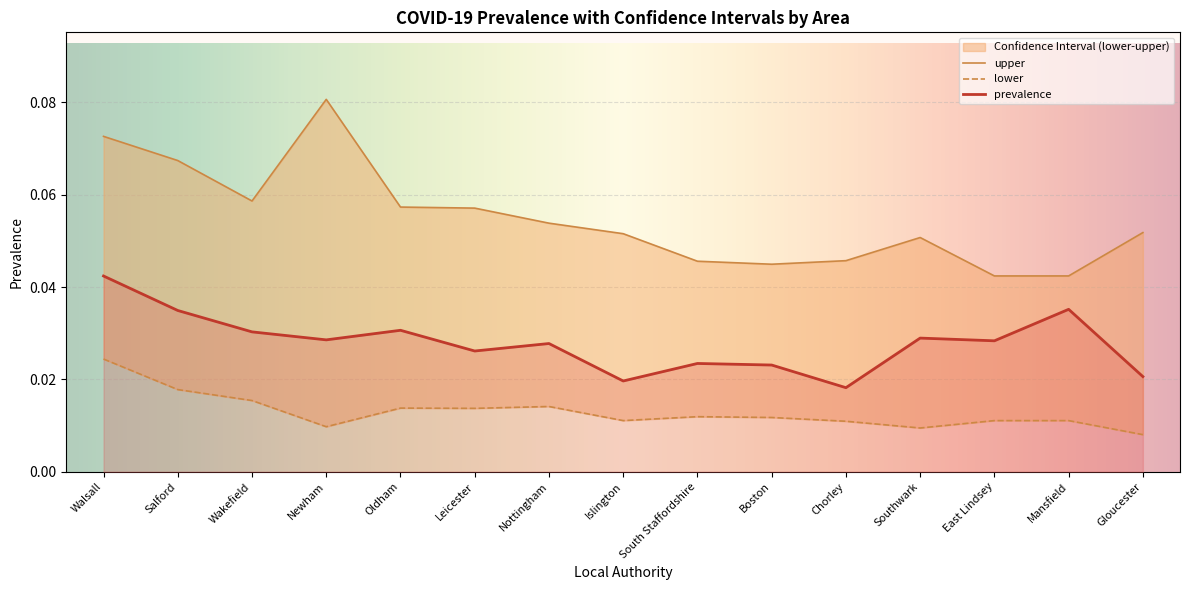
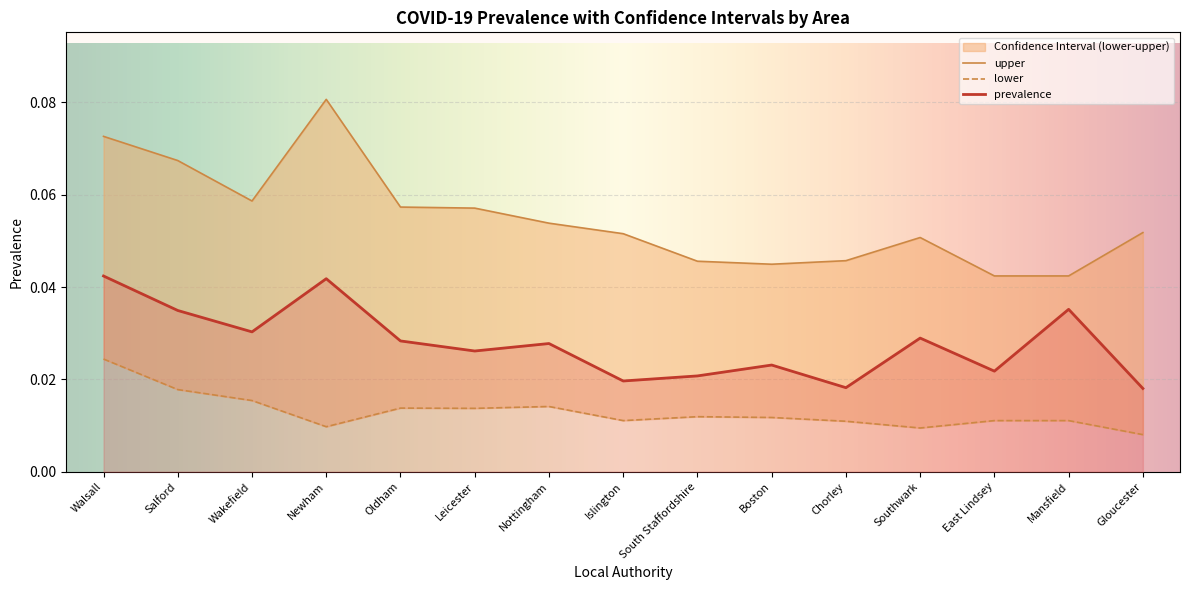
  {
    "prevalence": {
      "Walsall": 0.042,
      "Salford": 0.035,
      "Wakefield": 0.030,
-     "Newham": 0.029,
-     "Oldham": 0.031,
+     "Newham": 0.042,
+     "Oldham": 0.028,
      "Leicester": 0.026,
      "Nottingham": 0.028,
      "Islington": 0.020,
-     "South Staffordshire": 0.023,
+     "South Staffordshire": 0.021,
      "Boston": 0.023,
      "Chorley": 0.018,
      "Southwark": 0.029,
-     "East Lindsey": 0.028,
+     "East Lindsey": 0.022,
      "Mansfield": 0.035,
-     "Gloucester": 0.021
+     "Gloucester": 0.018
    }
  }
